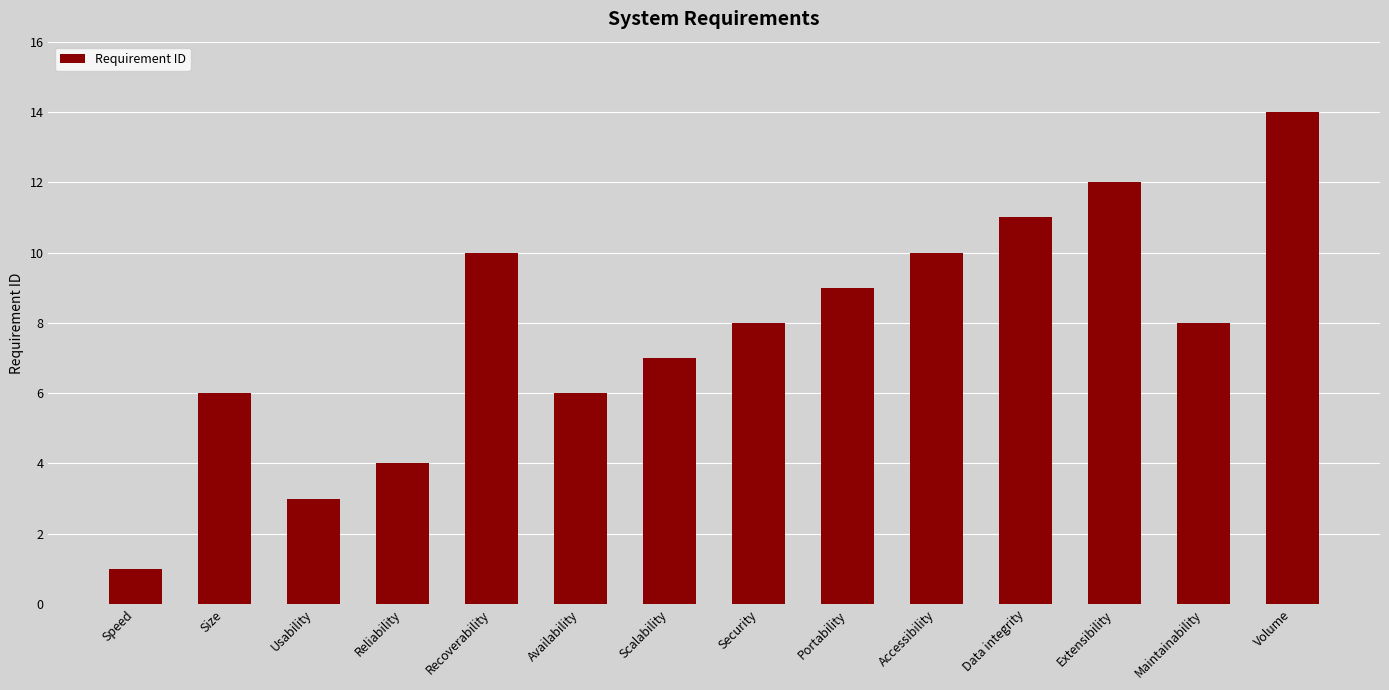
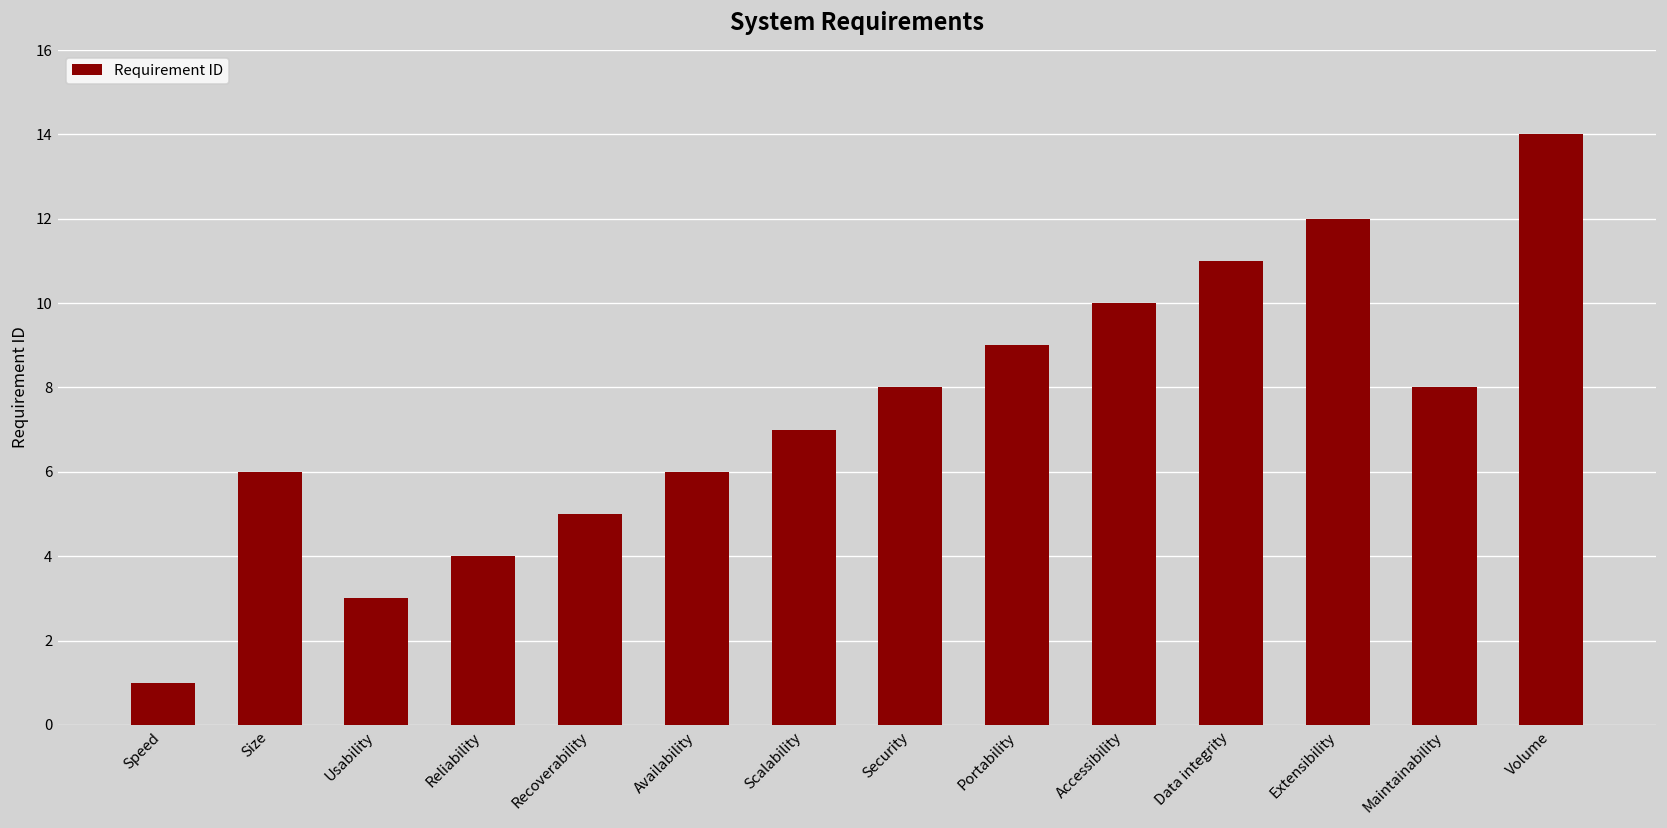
  {
    "Speed": 1,
    "Size": 6,
    "Usability": 3,
    "Reliability": 4,
-   "Recoverability": 10,
+   "Recoverability": 5,
    "Availability": 6,
    "Scalability": 7,
    "Security": 8,
    "Portability": 9,
    "Accessibility": 10,
    "Data integrity": 11,
    "Extensibility": 12,
    "Maintainability": 8,
    "Volume": 14
  }
